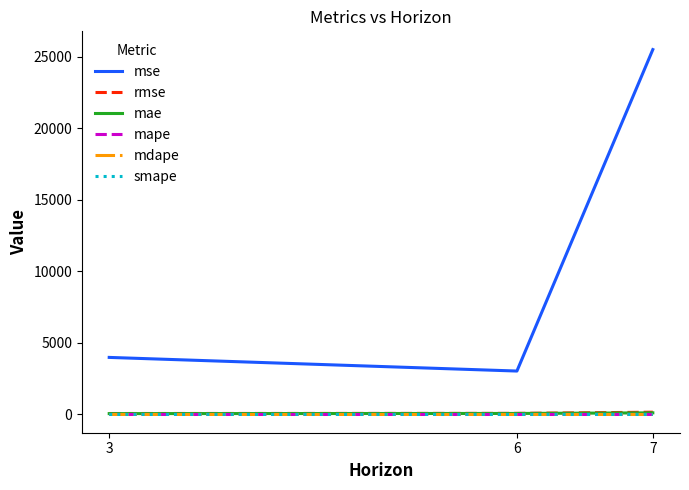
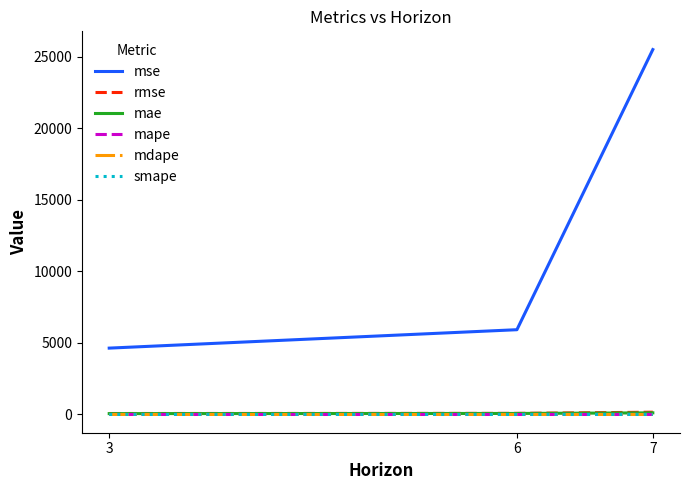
  {
    "mse": {
-     "3": 4000,
-     "6": 3000,
+     "3": 4600,
+     "6": 5900,
      "7": 25500
    }
  }
